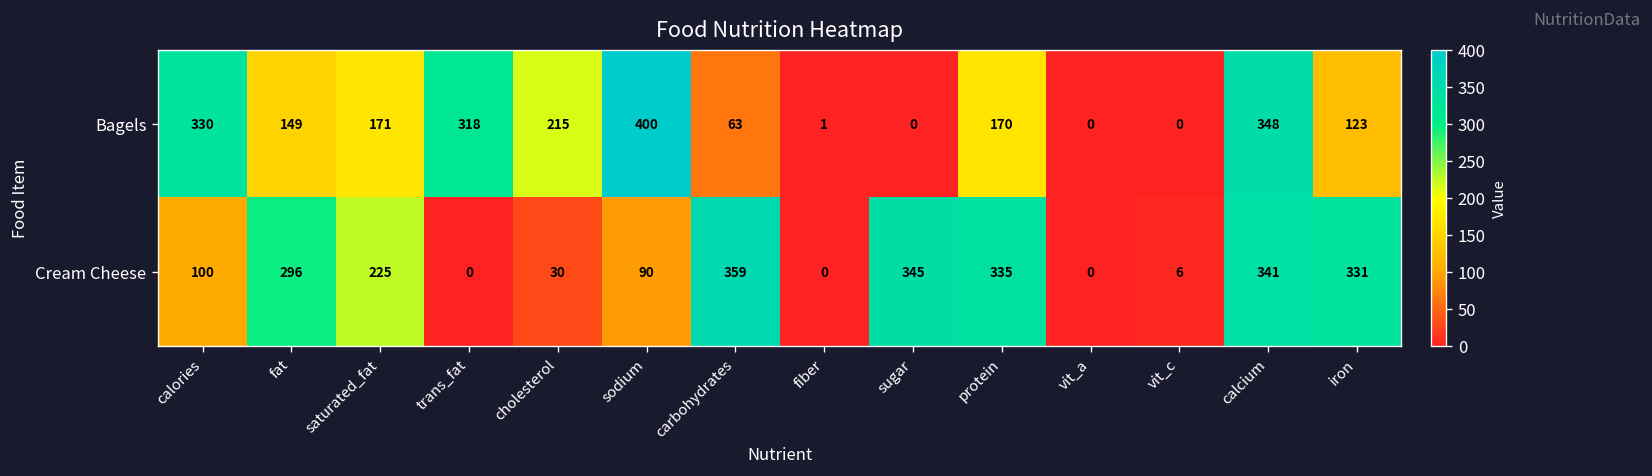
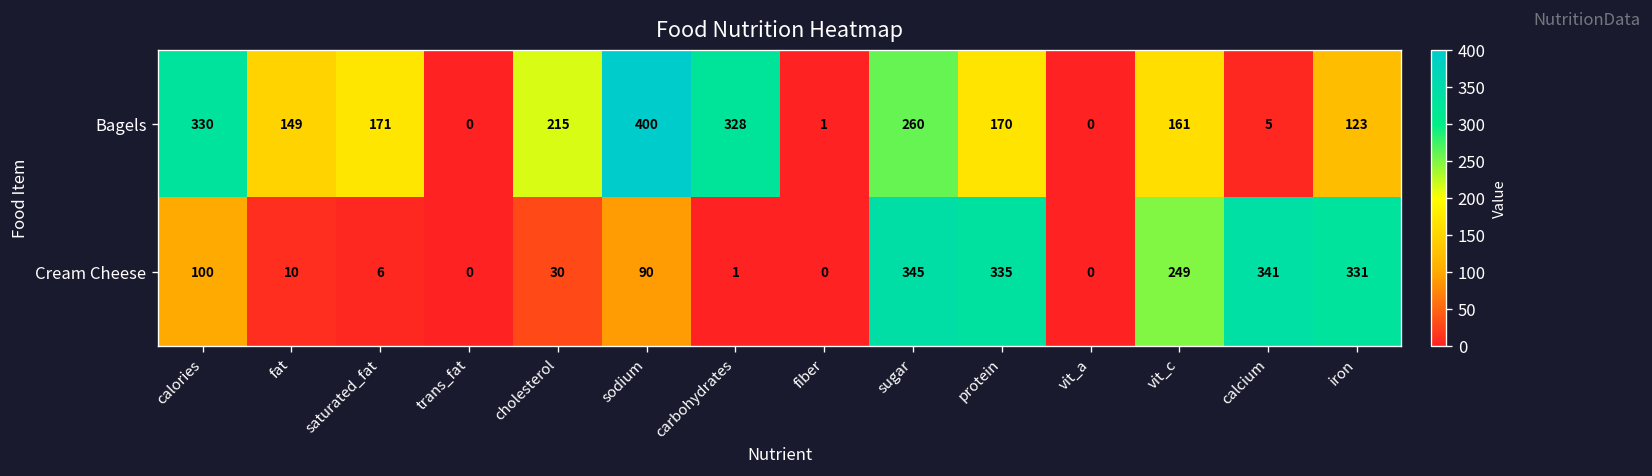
  {
    "Bagels": {
      "calories": 330,
      "fat": 149,
      "saturated_fat": 171,
-     "trans_fat": 318,
+     "trans_fat": 0,
      "cholesterol": 215,
      "sodium": 400,
-     "carbohydrates": 63,
+     "carbohydrates": 328,
      "fiber": 1,
-     "sugar": 0,
+     "sugar": 260,
      "protein": 170,
      "vit_a": 0,
-     "vit_c": 0,
-     "calcium": 348,
+     "vit_c": 161,
+     "calcium": 5,
      "iron": 123
    },
    "Cream Cheese": {
      "calories": 100,
-     "fat": 296,
-     "saturated_fat": 225,
+     "fat": 10,
+     "saturated_fat": 6,
      "trans_fat": 0,
      "cholesterol": 30,
      "sodium": 90,
-     "carbohydrates": 359,
+     "carbohydrates": 1,
      "fiber": 0,
      "sugar": 345,
      "protein": 335,
      "vit_a": 0,
-     "vit_c": 6,
+     "vit_c": 249,
      "calcium": 341,
      "iron": 331
    }
  }
